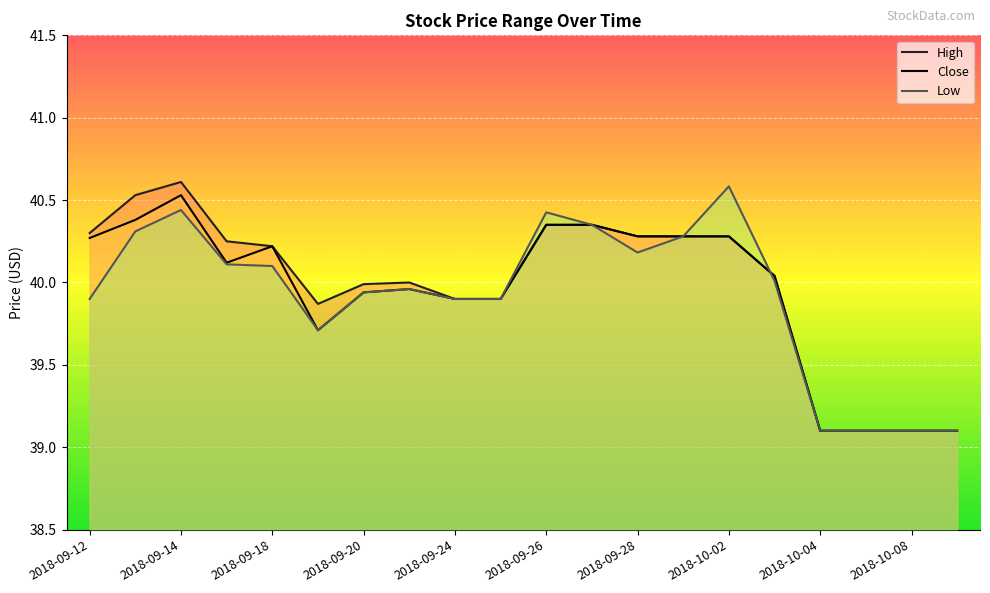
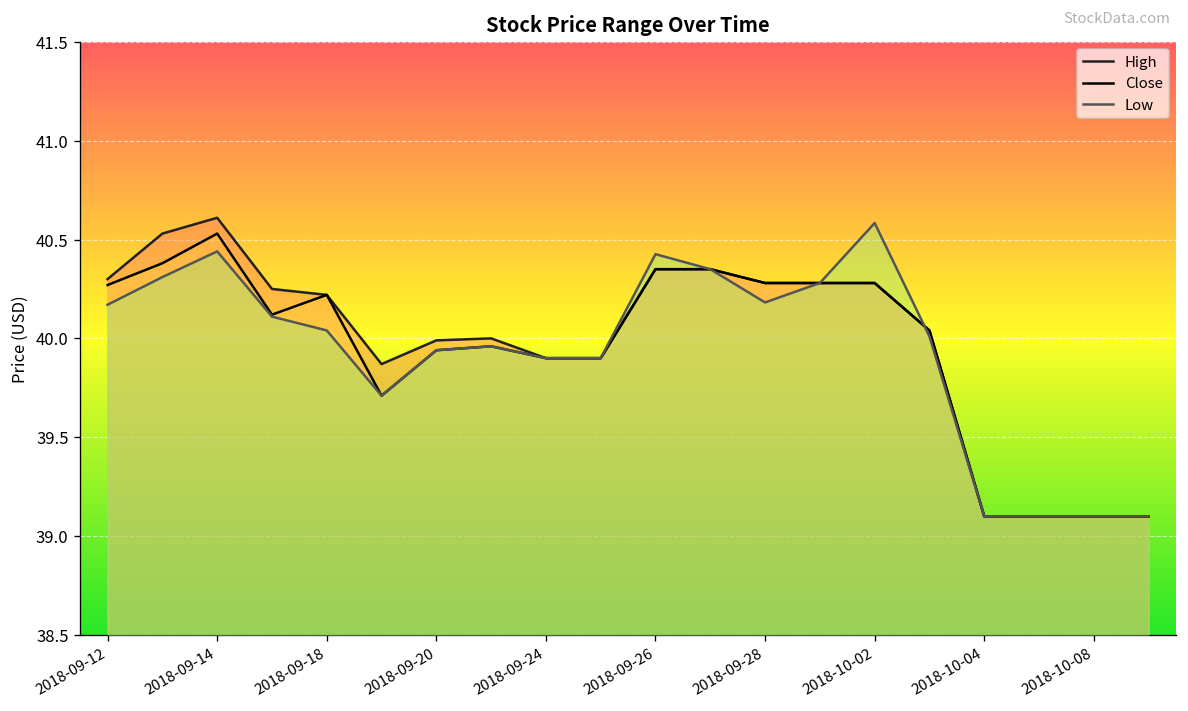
  {
    "Low": {
-     "2018-09-12": 39.90,
+     "2018-09-12": 40.17,
      "2018-09-14": 40.44,
-     "2018-09-18": 40.10,
+     "2018-09-18": 40.04,
      "2018-09-26": 40.43,
      "2018-09-28": 40.18,
      "2018-10-02": 40.58
    }
  }
